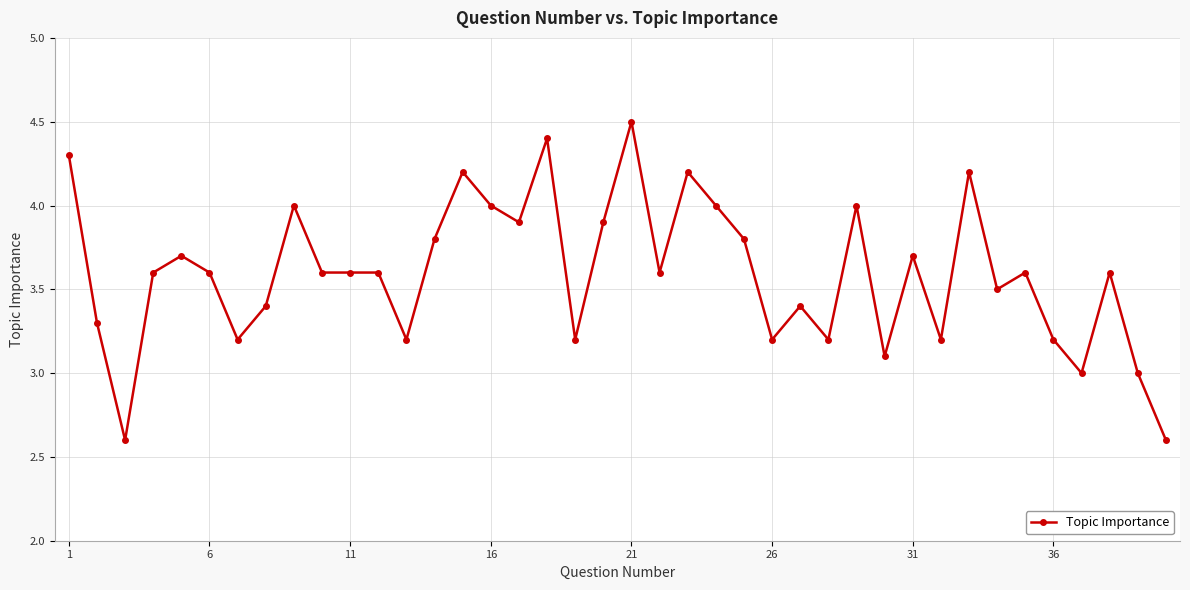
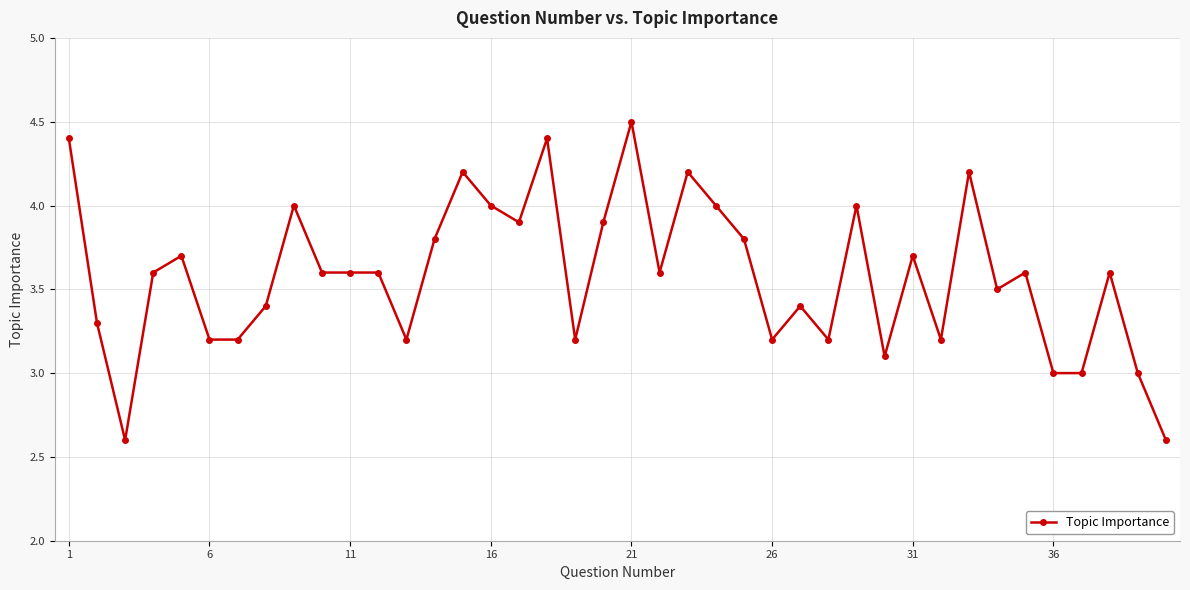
  {
-   "1": 4.3,
-   "6": 3.6,
+   "1": 4.4,
+   "6": 3.2,
    "11": 3.6,
    "16": 4.0,
    "21": 4.5,
    "26": 3.2,
    "31": 3.7,
-   "36": 3.2
+   "36": 3.0
  }
